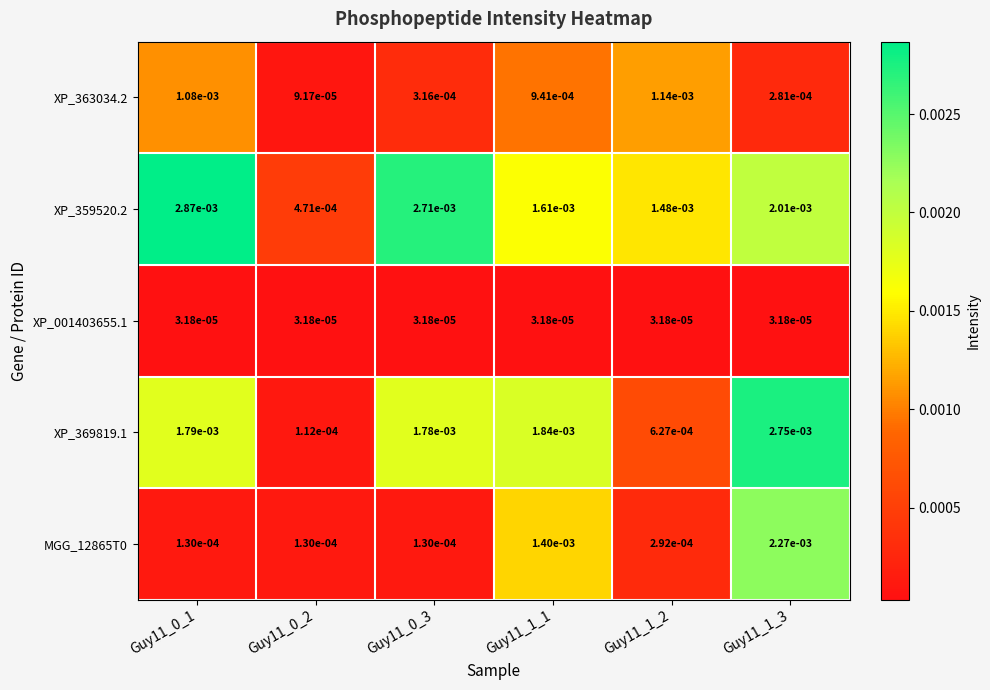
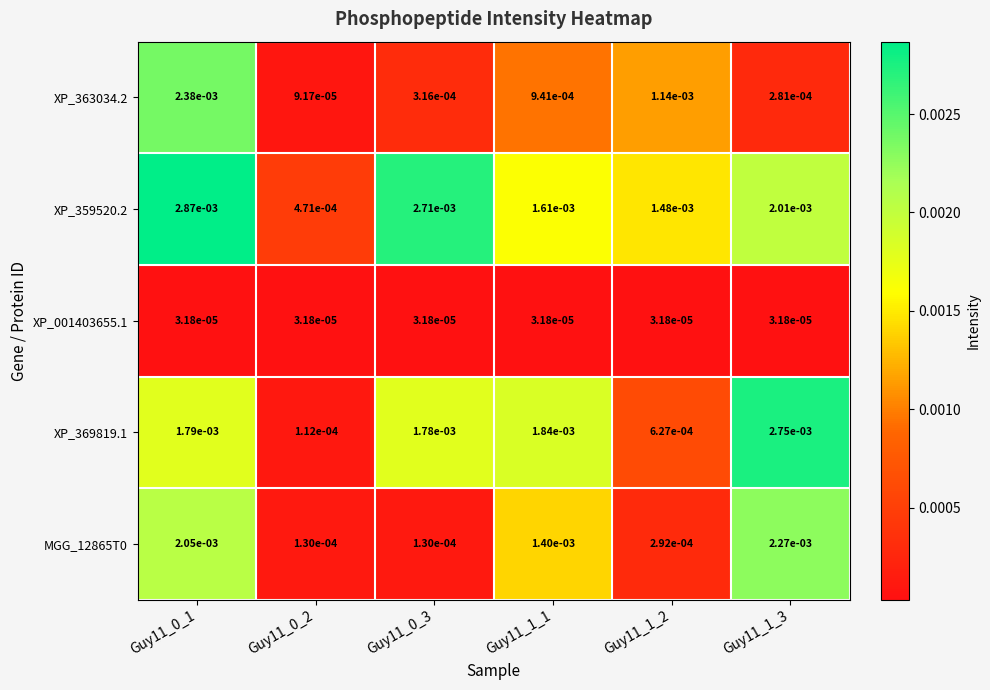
  {
    "XP_363034.2": {
-     "Guy11_0_1": "1.08e-03",
+     "Guy11_0_1": "2.38e-03",
      "Guy11_0_2": "9.17e-05",
      "Guy11_0_3": "3.16e-04",
      "Guy11_1_1": "9.41e-04",
      "Guy11_1_2": "1.14e-03",
      "Guy11_1_3": "2.81e-04"
    },
    "XP_359520.2": {
      "Guy11_0_1": "2.87e-03",
      "Guy11_0_2": "4.71e-04",
      "Guy11_0_3": "2.71e-03",
      "Guy11_1_1": "1.61e-03",
      "Guy11_1_2": "1.48e-03",
      "Guy11_1_3": "2.01e-03"
    },
    "XP_001403655.1": {
      "Guy11_0_1": "3.18e-05",
      "Guy11_0_2": "3.18e-05",
      "Guy11_0_3": "3.18e-05",
      "Guy11_1_1": "3.18e-05",
      "Guy11_1_2": "3.18e-05",
      "Guy11_1_3": "3.18e-05"
    },
    "XP_369819.1": {
      "Guy11_0_1": "1.79e-03",
      "Guy11_0_2": "1.12e-04",
      "Guy11_0_3": "1.78e-03",
      "Guy11_1_1": "1.84e-03",
      "Guy11_1_2": "6.27e-04",
      "Guy11_1_3": "2.75e-03"
    },
    "MGG_12865T0": {
-     "Guy11_0_1": "1.30e-04",
+     "Guy11_0_1": "2.05e-03",
      "Guy11_0_2": "1.30e-04",
      "Guy11_0_3": "1.30e-04",
      "Guy11_1_1": "1.40e-03",
      "Guy11_1_2": "2.92e-04",
      "Guy11_1_3": "2.27e-03"
    }
  }
